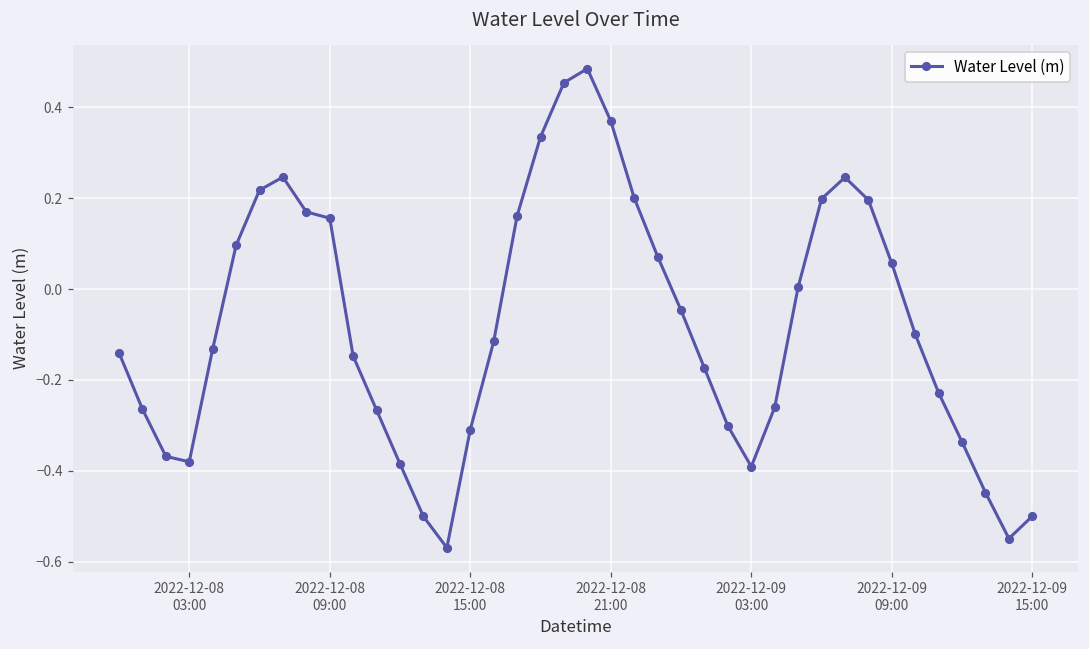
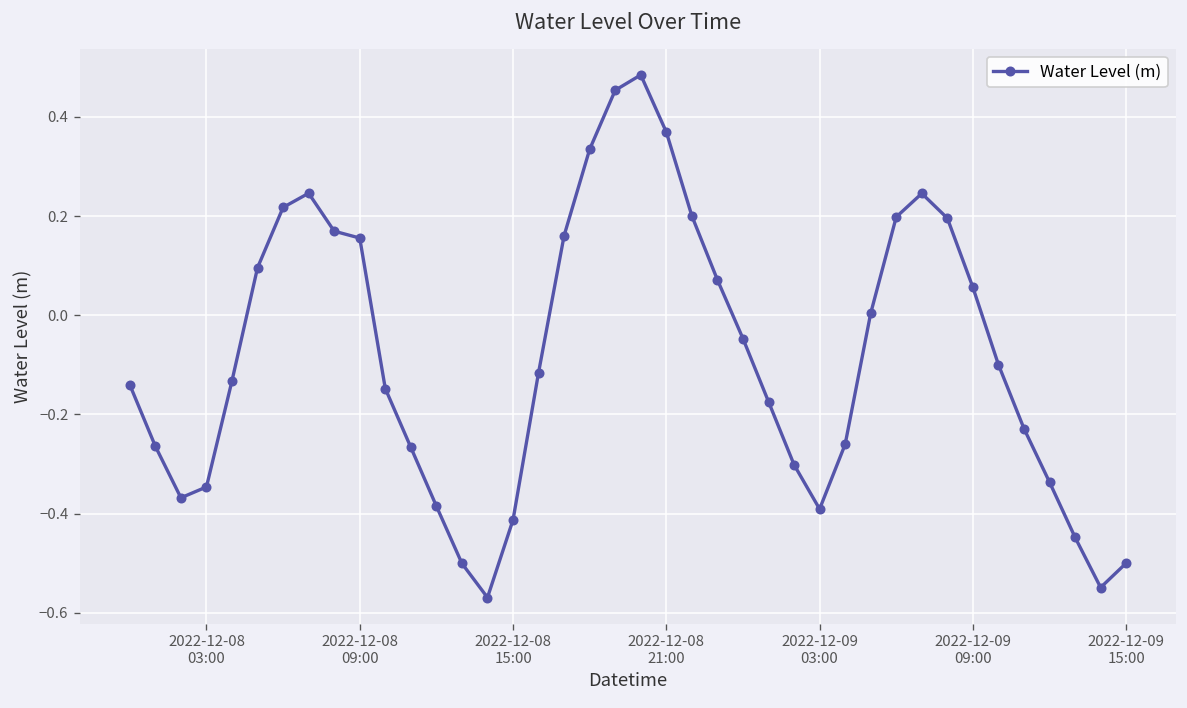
  {
-   "2022-12-08 03:00": -0.38,
+   "2022-12-08 03:00": -0.35,
    "2022-12-08 09:00": 0.16,
-   "2022-12-08 15:00": -0.31,
+   "2022-12-08 15:00": -0.41,
    "2022-12-08 21:00": 0.37,
    "2022-12-09 03:00": -0.39,
    "2022-12-09 09:00": 0.06,
    "2022-12-09 15:00": -0.50
  }
